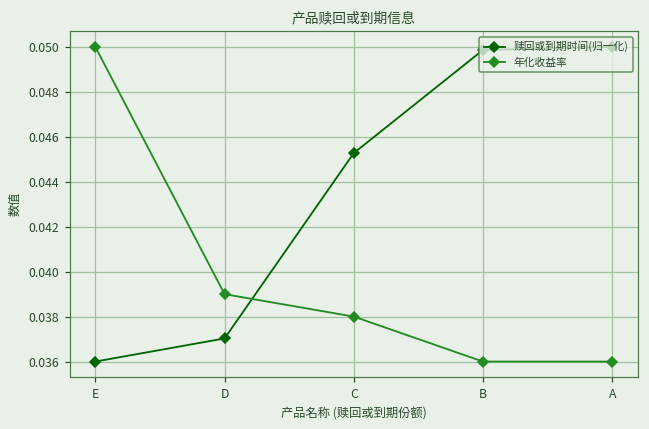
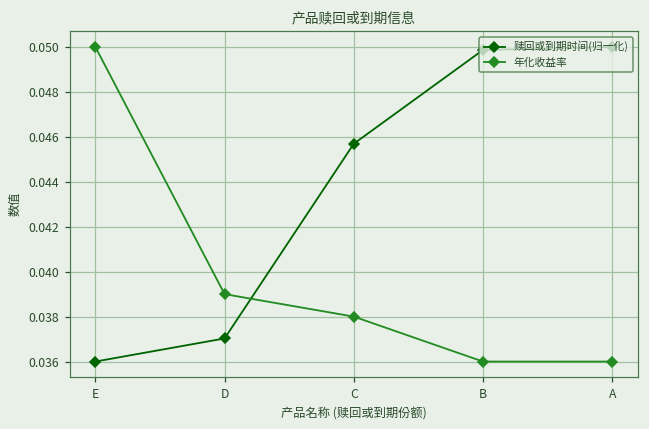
  {
    "赎回或到期时间(归一化)": {
      "E": 0.0360,
      "D": 0.0370,
-     "C": 0.0453
+     "C": 0.0457
    },
    "年化收益率": {
      "E": 0.0500,
      "D": 0.0390,
      "C": 0.0380,
      "B": 0.0360,
      "A": 0.0360
    }
  }
